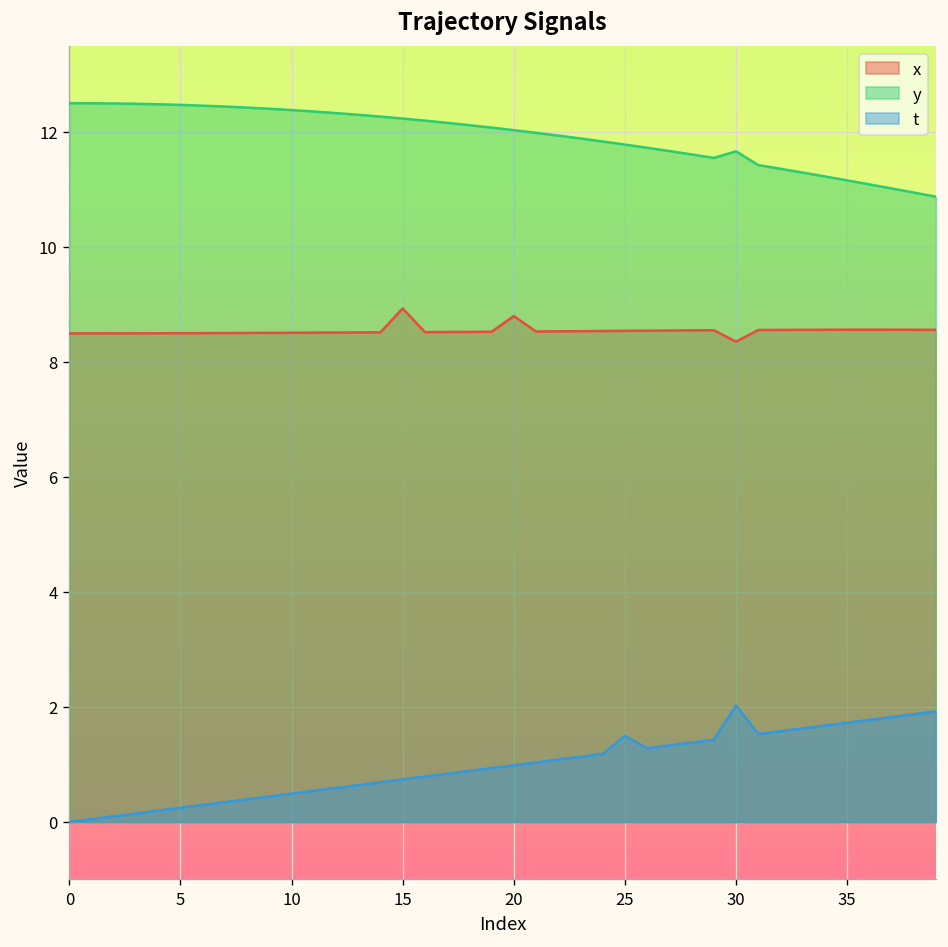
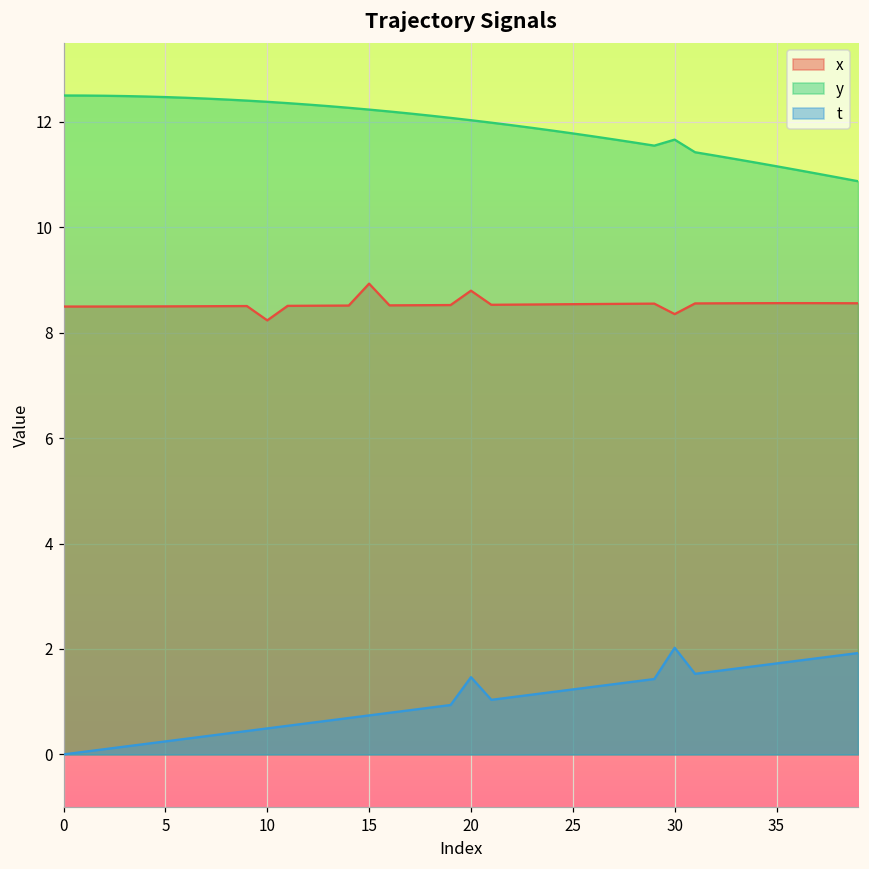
  {
    "x": {
      "0": 8.5,
      "5": 8.5,
-     "10": 8.5,
+     "10": 8.2,
      "15": 8.9,
      "20": 8.8,
      "25": 8.5,
      "30": 8.4,
      "35": 8.6
    },
    "y": {
      "0": 12.5,
      "5": 12.5,
      "10": 12.4,
      "15": 12.2,
      "20": 12.0,
      "25": 11.8,
      "30": 11.7,
      "35": 11.2
    },
    "t": {
      "0": 0.0,
      "5": 0.2,
      "10": 0.5,
      "15": 0.7,
-     "20": 1.0,
-     "25": 1.5,
+     "20": 1.5,
+     "25": 1.2,
      "30": 2.0,
      "35": 1.7
    }
  }
